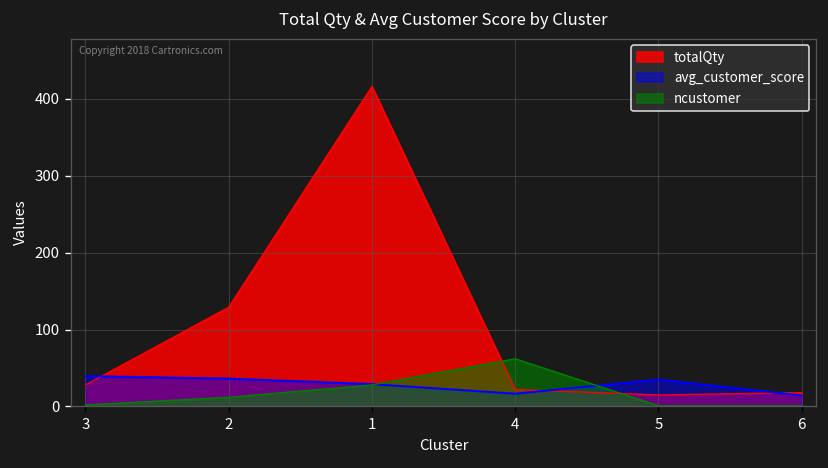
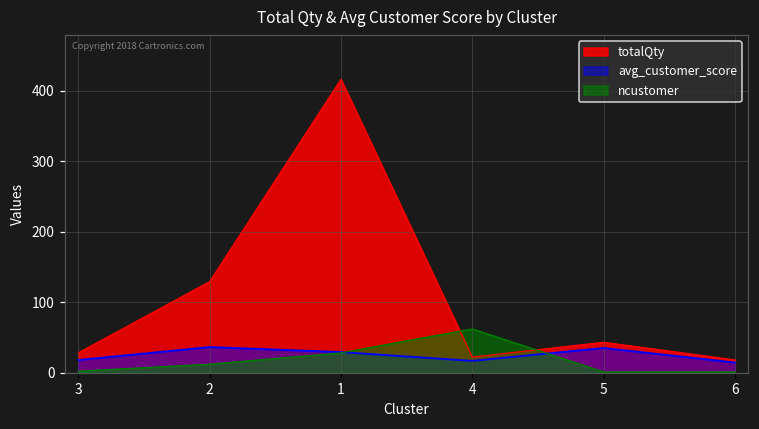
  {
    "totalQty": {
      "3": 30,
      "2": 130,
      "1": 420,
      "4": 20,
-     "5": 20
+     "5": 40
    },
    "avg_customer_score": {
-     "3": 40,
+     "3": 20,
      "2": 40,
      "4": 20,
      "5": 30
    },
    "ncustomer": {
      "3": 0,
      "2": 10,
      "4": 60,
      "5": 0,
      "6": 0
    }
  }
